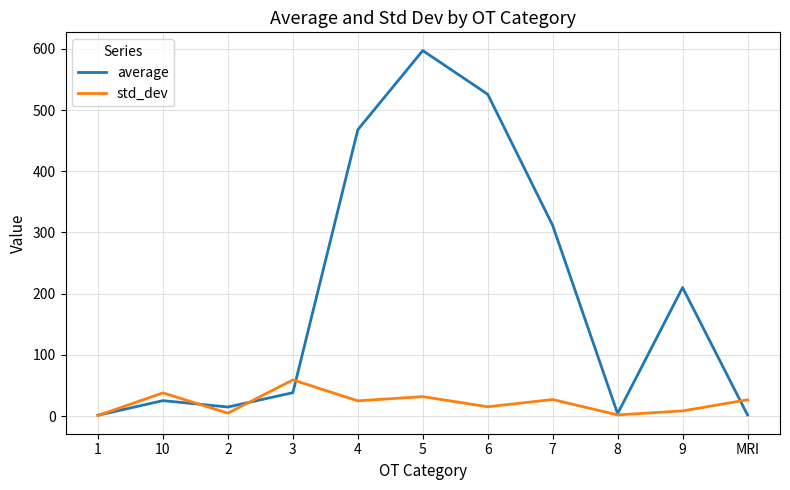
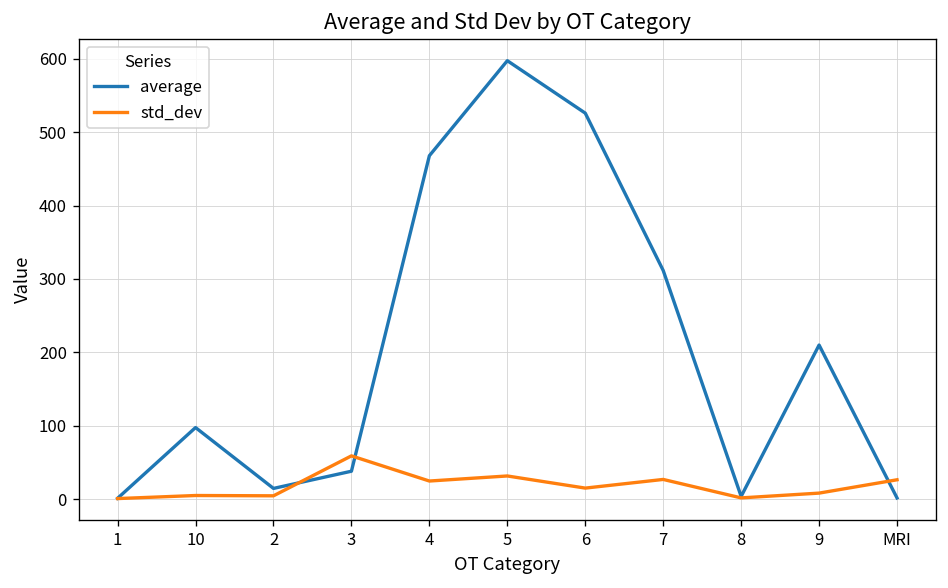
  {
    "average": {
-     "10": 30,
+     "10": 100,
      "2": 10,
      "3": 40,
      "4": 470,
      "5": 600,
      "6": 530,
      "7": 310,
      "9": 210,
      "MRI": 0
    },
    "std_dev": {
-     "10": 40,
+     "10": 10,
      "2": 0,
      "3": 60,
      "4": 20,
      "5": 30,
      "6": 20,
      "7": 30,
      "9": 10,
      "MRI": 30
    }
  }
